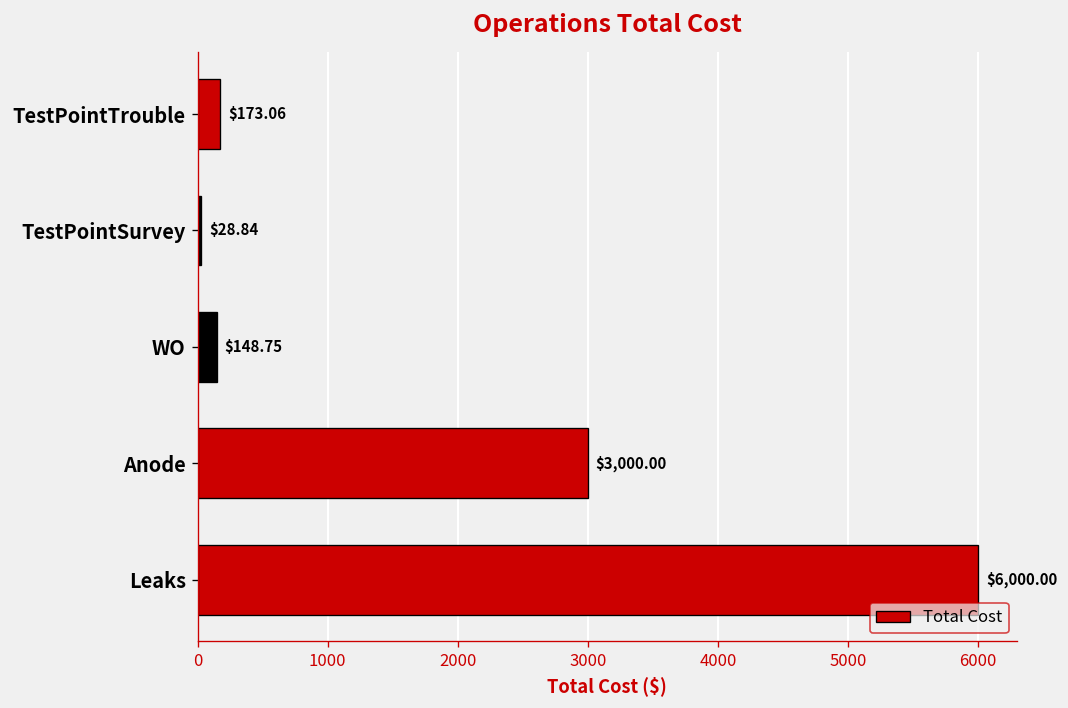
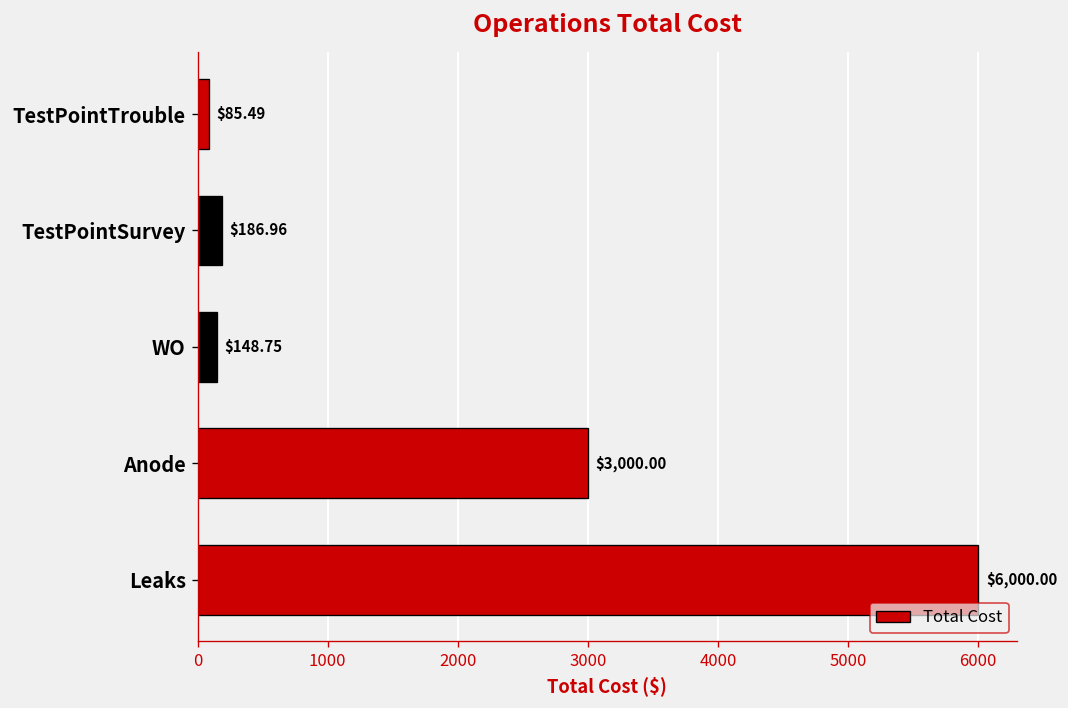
  {
-   "TestPointTrouble": "$173.06",
-   "TestPointSurvey": "$28.84",
+   "TestPointTrouble": "$85.49",
+   "TestPointSurvey": "$186.96",
    "WO": "$148.75",
    "Anode": "$3,000.00",
    "Leaks": "$6,000.00"
  }
